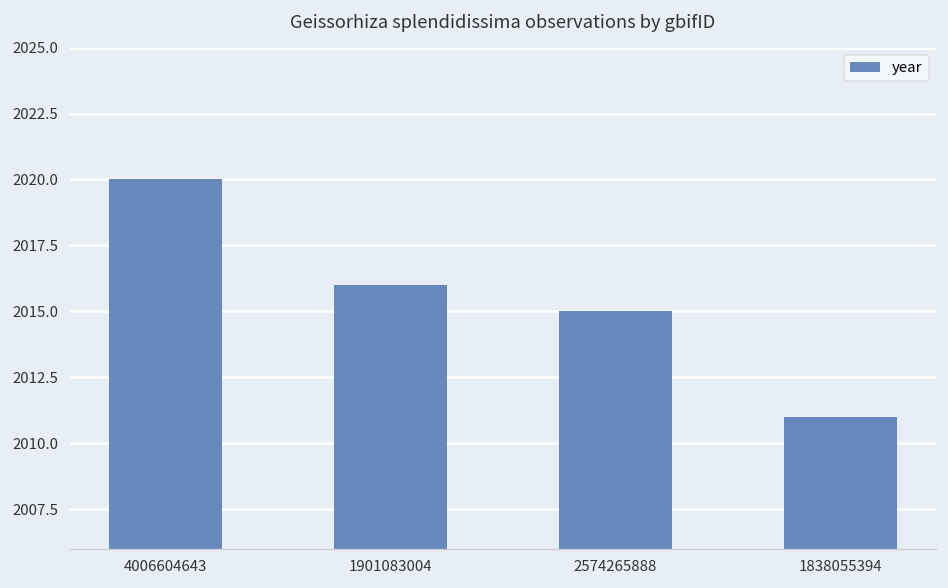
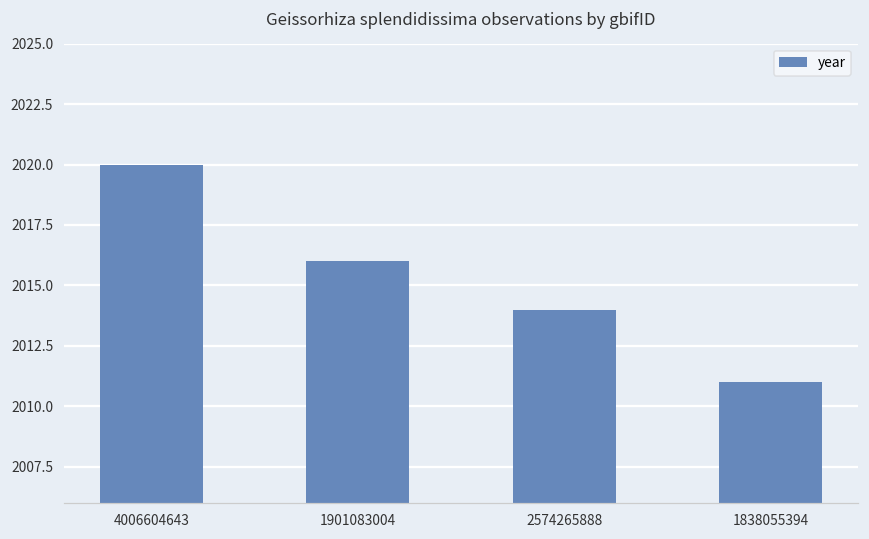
  {
    "4006604643": 2020,
    "1901083004": 2016,
-   "2574265888": 2015,
+   "2574265888": 2014,
    "1838055394": 2011
  }
